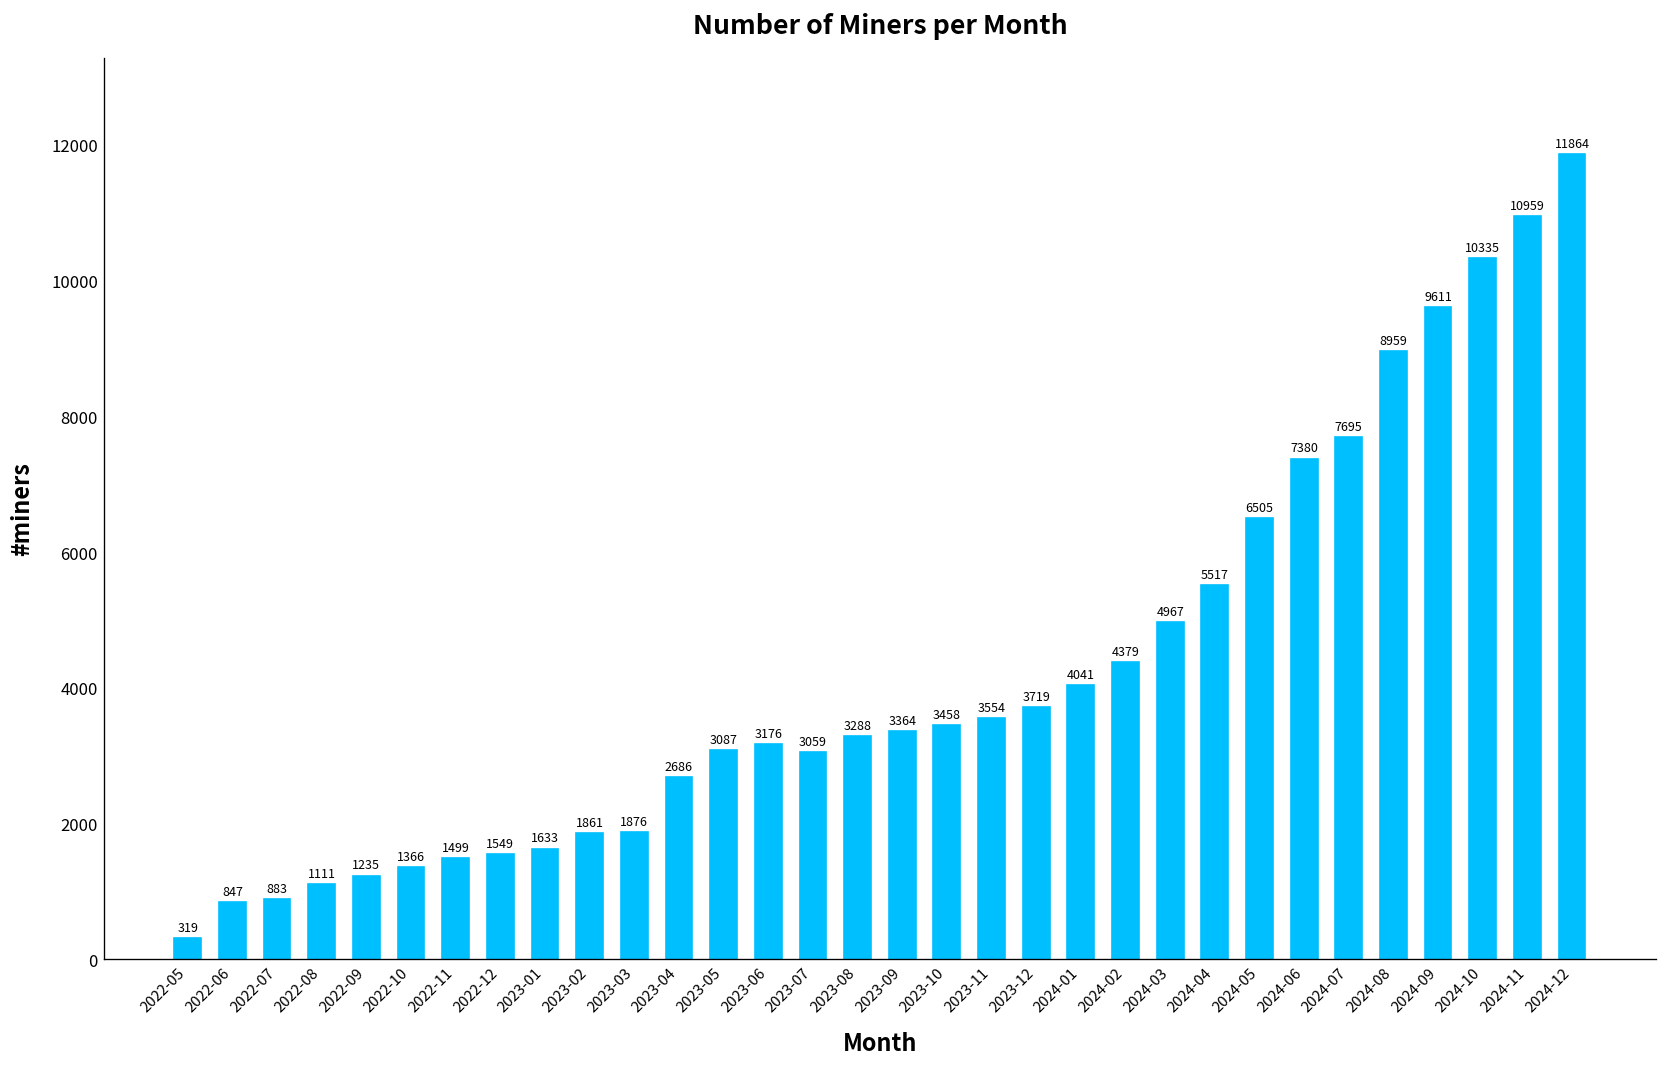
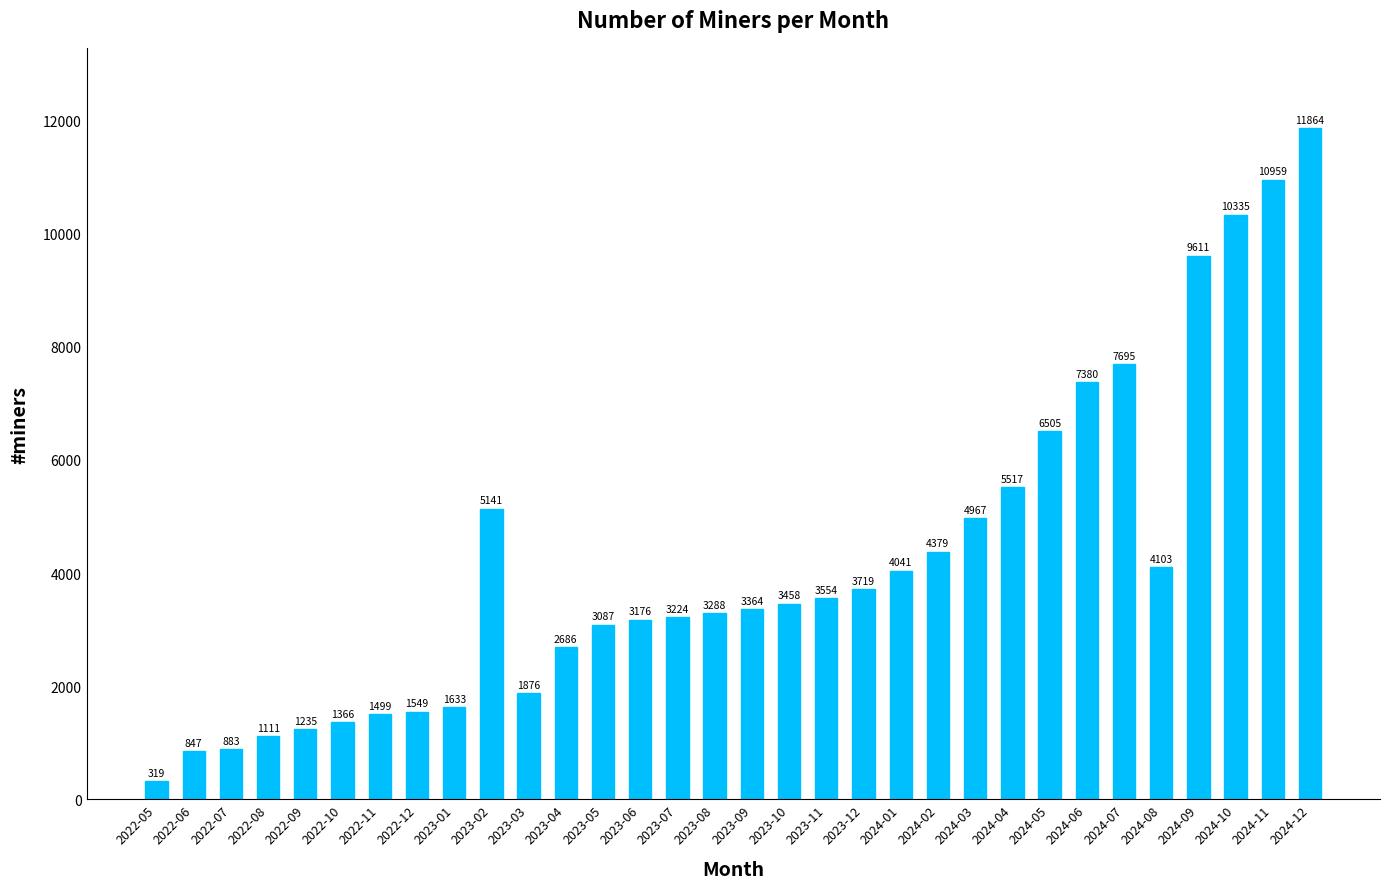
  {
    "2022-05": 319,
    "2022-06": 847,
    "2022-07": 883,
    "2022-08": 1111,
    "2022-09": 1235,
    "2022-10": 1366,
    "2022-11": 1499,
    "2022-12": 1549,
    "2023-01": 1633,
-   "2023-02": 1861,
+   "2023-02": 5141,
    "2023-03": 1876,
    "2023-04": 2686,
    "2023-05": 3087,
    "2023-06": 3176,
-   "2023-07": 3059,
+   "2023-07": 3224,
    "2023-08": 3288,
    "2023-09": 3364,
    "2023-10": 3458,
    "2023-11": 3554,
    "2023-12": 3719,
    "2024-01": 4041,
    "2024-02": 4379,
    "2024-03": 4967,
    "2024-04": 5517,
    "2024-05": 6505,
    "2024-06": 7380,
    "2024-07": 7695,
-   "2024-08": 8959,
+   "2024-08": 4103,
    "2024-09": 9611,
    "2024-10": 10335,
    "2024-11": 10959,
    "2024-12": 11864
  }
